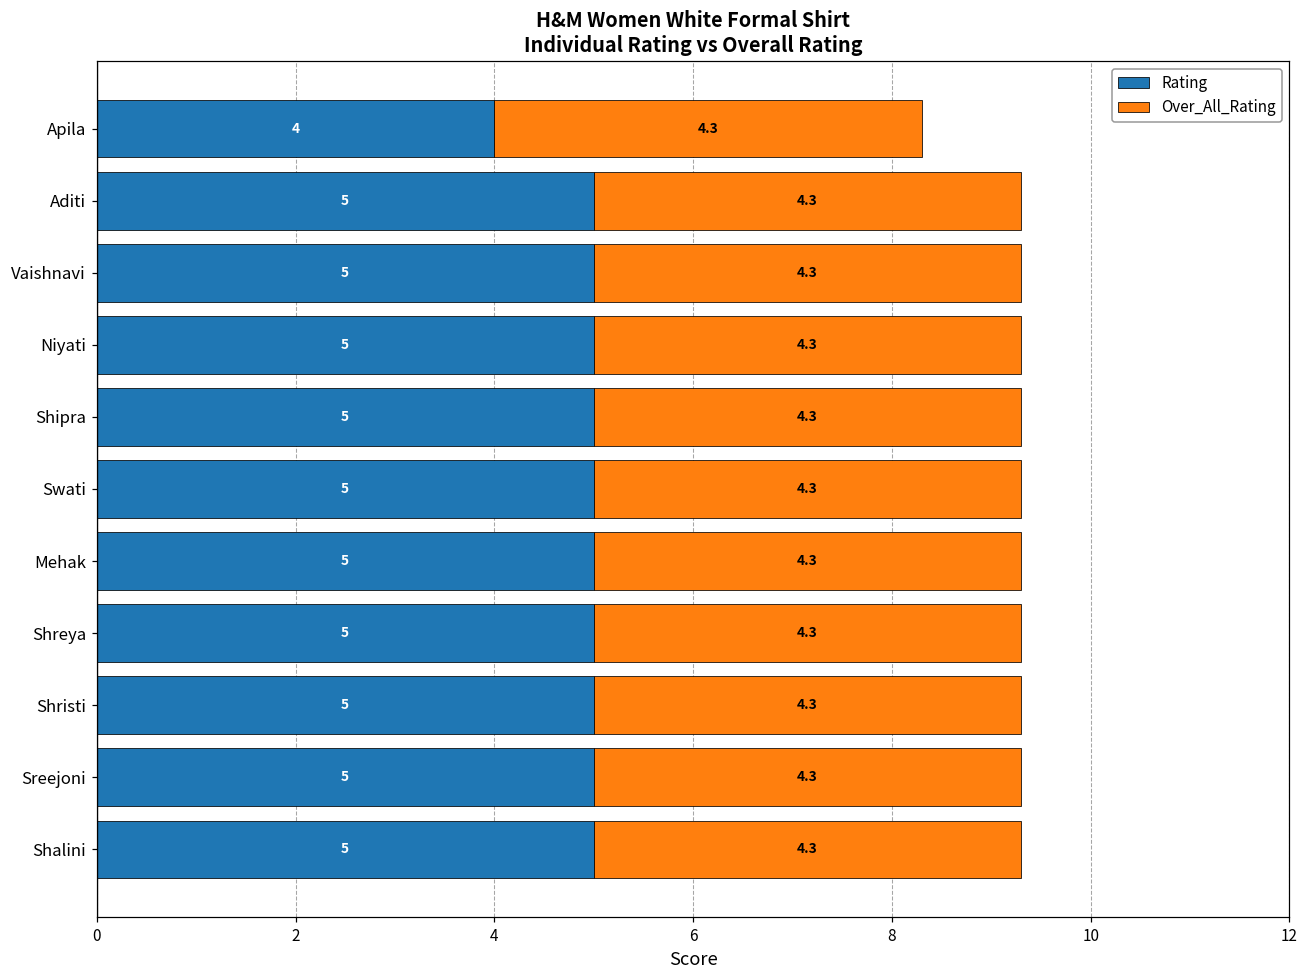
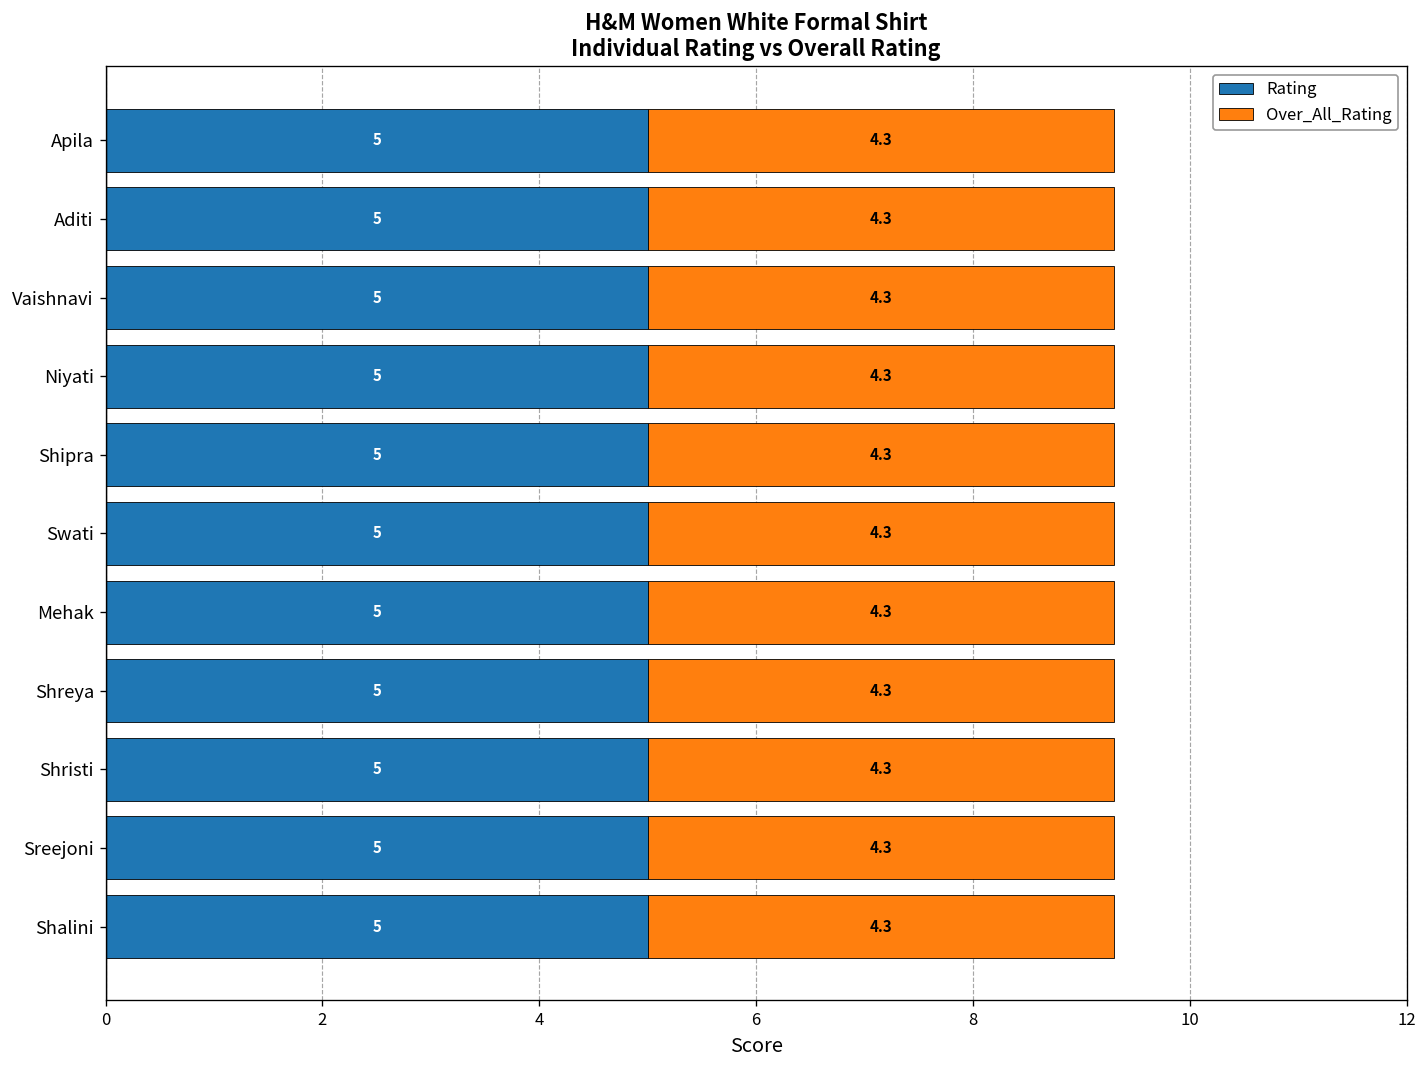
  {
    "Rating": {
-     "Apila": 4,
+     "Apila": 5,
      "Aditi": 5,
      "Vaishnavi": 5,
      "Niyati": 5,
      "Shipra": 5,
      "Swati": 5,
      "Mehak": 5,
      "Shreya": 5,
      "Shristi": 5,
      "Sreejoni": 5,
      "Shalini": 5
    },
    "Over_All_Rating": {
      "Apila": 4.3,
      "Aditi": 4.3,
      "Vaishnavi": 4.3,
      "Niyati": 4.3,
      "Shipra": 4.3,
      "Swati": 4.3,
      "Mehak": 4.3,
      "Shreya": 4.3,
      "Shristi": 4.3,
      "Sreejoni": 4.3,
      "Shalini": 4.3
    }
  }
